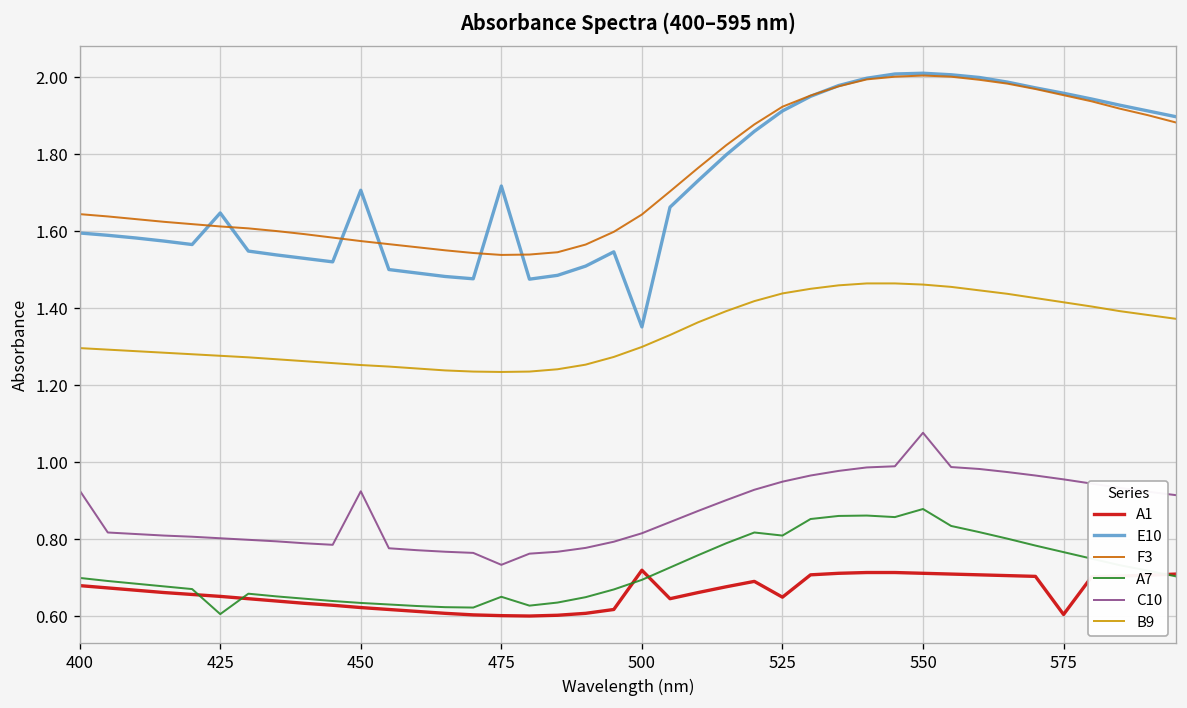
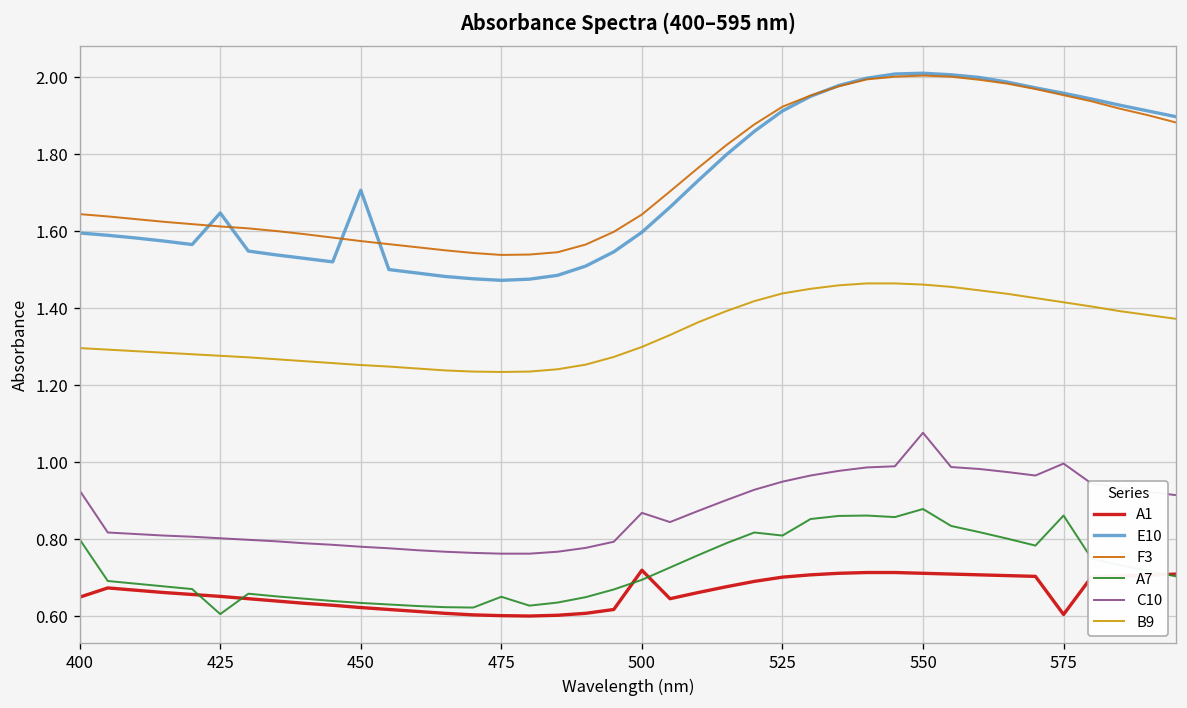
  {
    "A1": {
-     "400": 0.68,
+     "400": 0.65,
      "425": 0.65,
      "450": 0.62,
      "475": 0.60,
      "500": 0.72,
-     "525": 0.65,
+     "525": 0.70,
      "550": 0.71,
      "575": 0.61
    },
    "E10": {
      "400": 1.60,
      "425": 1.65,
      "450": 1.71,
-     "475": 1.72,
-     "500": 1.35,
+     "475": 1.47,
+     "500": 1.60,
      "525": 1.91
    },
    "A7": {
-     "400": 0.7,
+     "400": 0.8,
      "425": 0.61,
      "450": 0.64,
      "475": 0.65,
      "500": 0.70,
      "525": 0.81,
      "550": 0.88,
-     "575": 0.77
+     "575": 0.86
    },
    "C10": {
      "400": 0.93,
      "425": 0.80,
-     "450": 0.93,
-     "475": 0.73,
-     "500": 0.82,
+     "450": 0.78,
+     "475": 0.76,
+     "500": 0.87,
      "525": 0.95,
      "550": 1.08,
-     "575": 0.96
+     "575": 1.00
    }
  }
